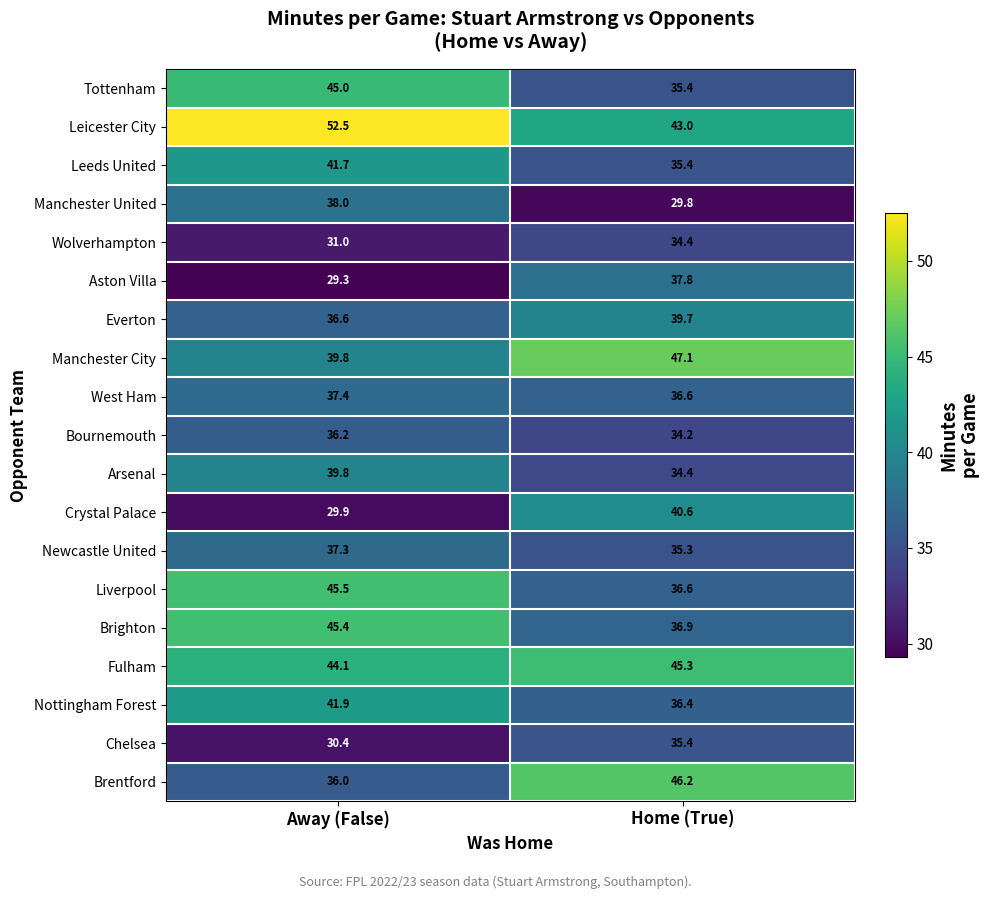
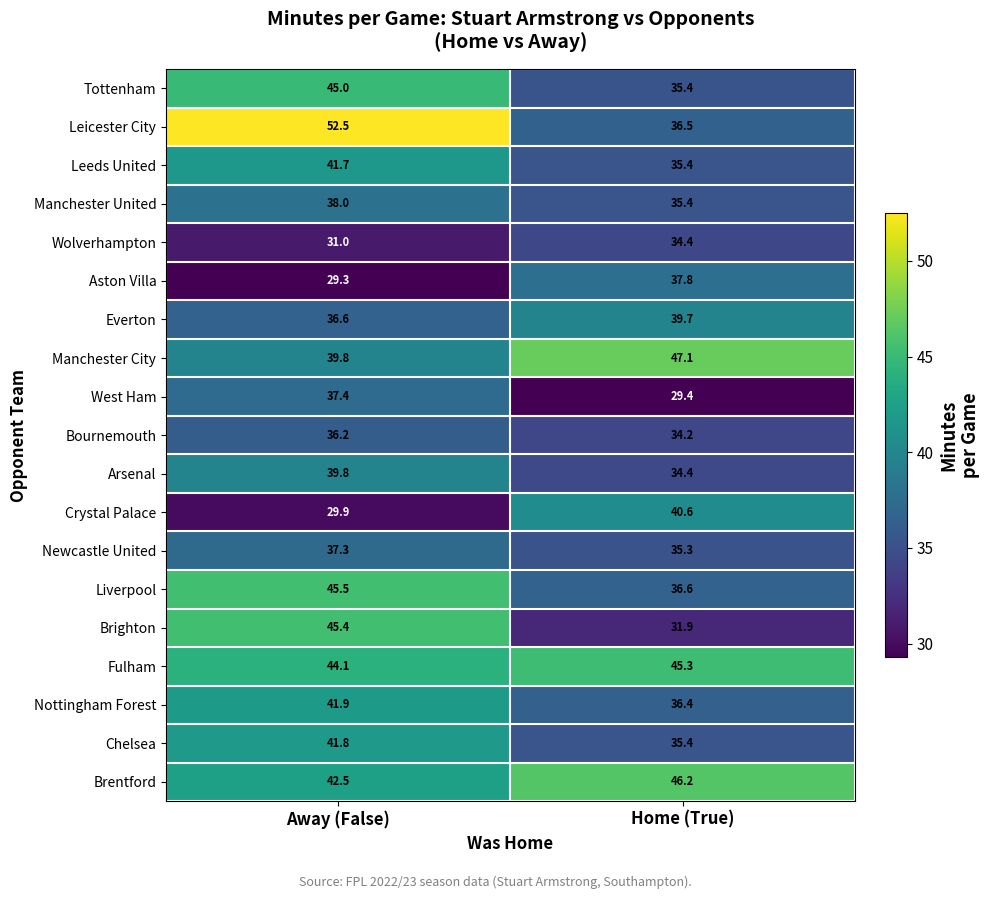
  {
    "Tottenham": {
      "Away (False)": 45.0,
      "Home (True)": 35.4
    },
    "Leicester City": {
      "Away (False)": 52.5,
-     "Home (True)": 43.0
+     "Home (True)": 36.5
    },
    "Leeds United": {
      "Away (False)": 41.7,
      "Home (True)": 35.4
    },
    "Manchester United": {
      "Away (False)": 38.0,
-     "Home (True)": 29.8
+     "Home (True)": 35.4
    },
    "Wolverhampton": {
      "Away (False)": 31.0,
      "Home (True)": 34.4
    },
    "Aston Villa": {
      "Away (False)": 29.3,
      "Home (True)": 37.8
    },
    "Everton": {
      "Away (False)": 36.6,
      "Home (True)": 39.7
    },
    "Manchester City": {
      "Away (False)": 39.8,
      "Home (True)": 47.1
    },
    "West Ham": {
      "Away (False)": 37.4,
-     "Home (True)": 36.6
+     "Home (True)": 29.4
    },
    "Bournemouth": {
      "Away (False)": 36.2,
      "Home (True)": 34.2
    },
    "Arsenal": {
      "Away (False)": 39.8,
      "Home (True)": 34.4
    },
    "Crystal Palace": {
      "Away (False)": 29.9,
      "Home (True)": 40.6
    },
    "Newcastle United": {
      "Away (False)": 37.3,
      "Home (True)": 35.3
    },
    "Liverpool": {
      "Away (False)": 45.5,
      "Home (True)": 36.6
    },
    "Brighton": {
      "Away (False)": 45.4,
-     "Home (True)": 36.9
+     "Home (True)": 31.9
    },
    "Fulham": {
      "Away (False)": 44.1,
      "Home (True)": 45.3
    },
    "Nottingham Forest": {
      "Away (False)": 41.9,
      "Home (True)": 36.4
    },
    "Chelsea": {
-     "Away (False)": 30.4,
+     "Away (False)": 41.8,
      "Home (True)": 35.4
    },
    "Brentford": {
-     "Away (False)": 36.0,
+     "Away (False)": 42.5,
      "Home (True)": 46.2
    }
  }
